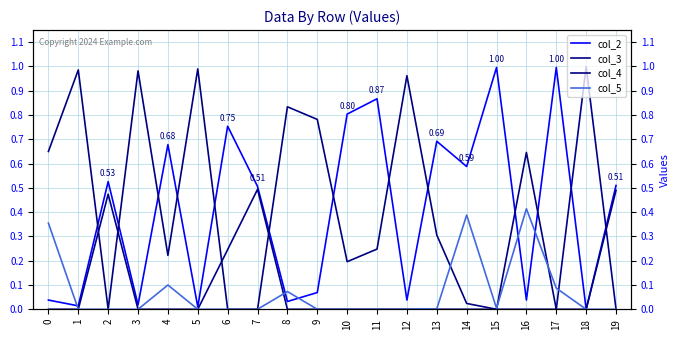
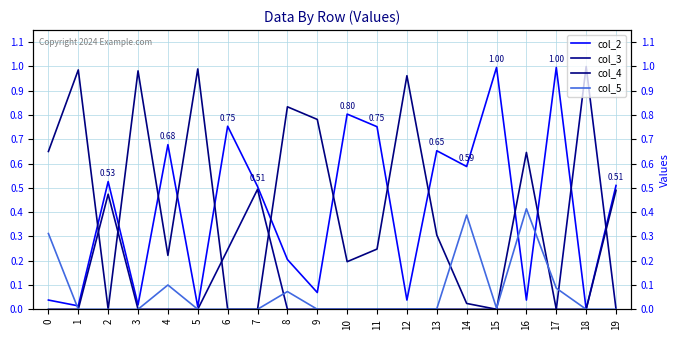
  {
    "col_2": {
      "2": 0.53,
      "4": 0.68,
      "6": 0.75,
      "7": 0.51,
-     "8": 0.03,
+     "8": 0.21,
      "10": 0.80,
-     "11": 0.87,
-     "13": 0.69,
+     "11": 0.75,
+     "13": 0.65,
      "14": 0.59,
      "15": 1.00,
      "17": 1.00,
      "19": 0.51
    },
    "col_5": {
-     "0": 0.36,
+     "0": 0.31,
      "4": 0.10,
      "8": 0.07,
      "14": 0.39,
      "16": 0.41,
      "17": 0.09
    }
  }
